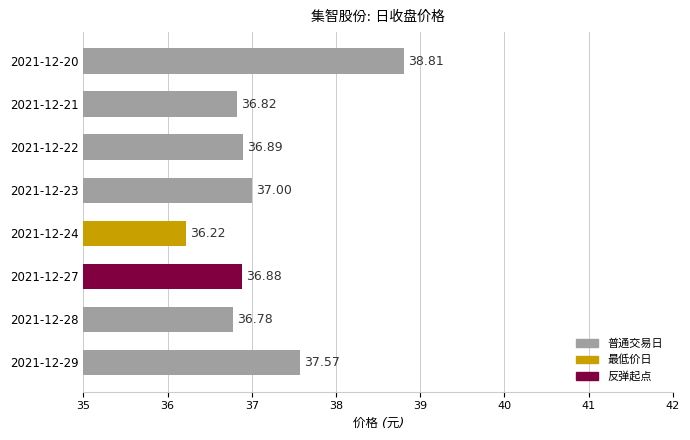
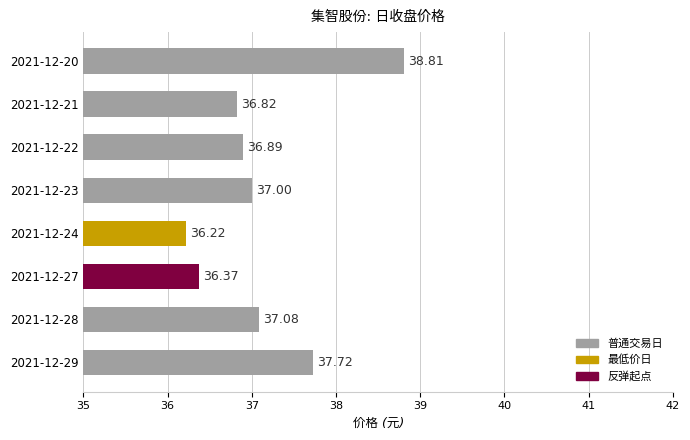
  {
    "2021-12-20": 38.81,
    "2021-12-21": 36.82,
    "2021-12-22": 36.89,
    "2021-12-23": 37.00,
    "2021-12-24": 36.22,
-   "2021-12-27": 36.88,
-   "2021-12-28": 36.78,
-   "2021-12-29": 37.57
+   "2021-12-27": 36.37,
+   "2021-12-28": 37.08,
+   "2021-12-29": 37.72
  }
